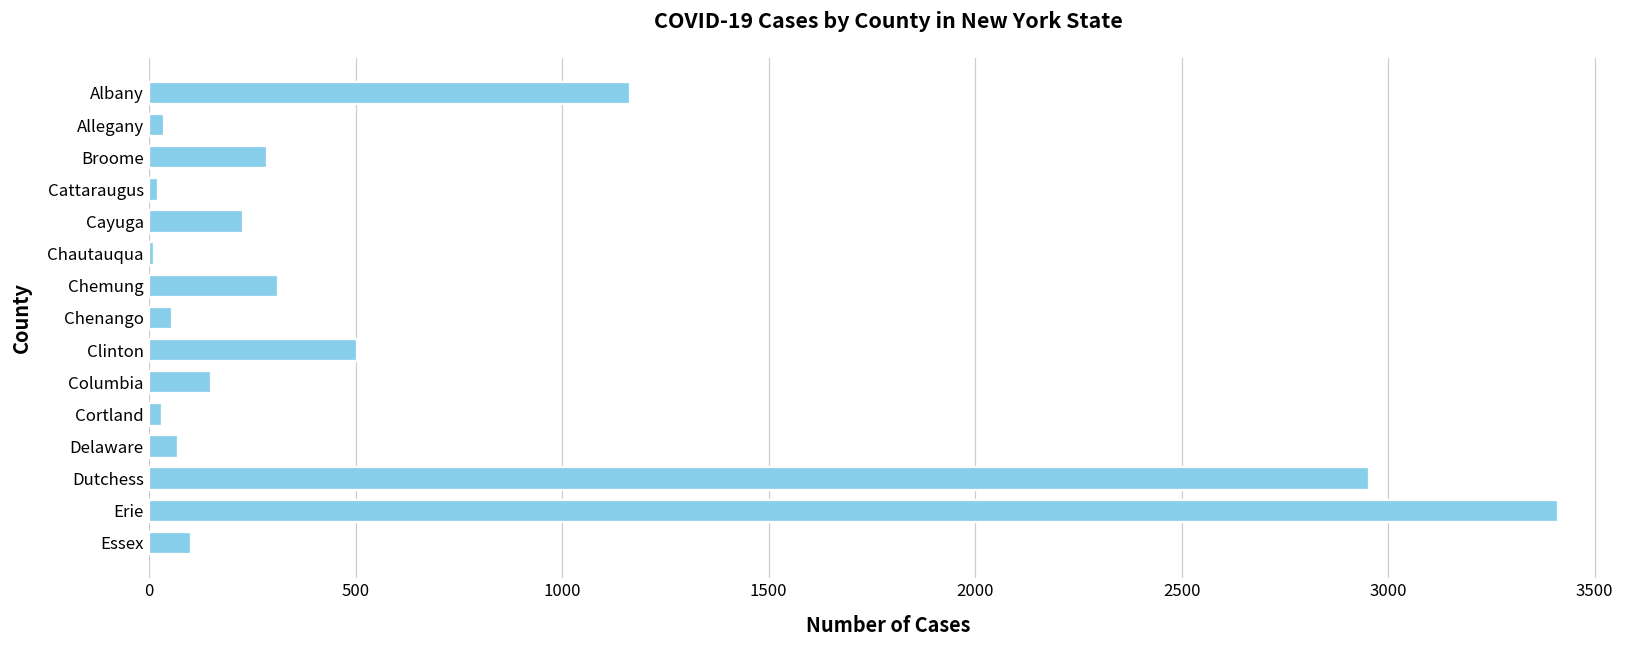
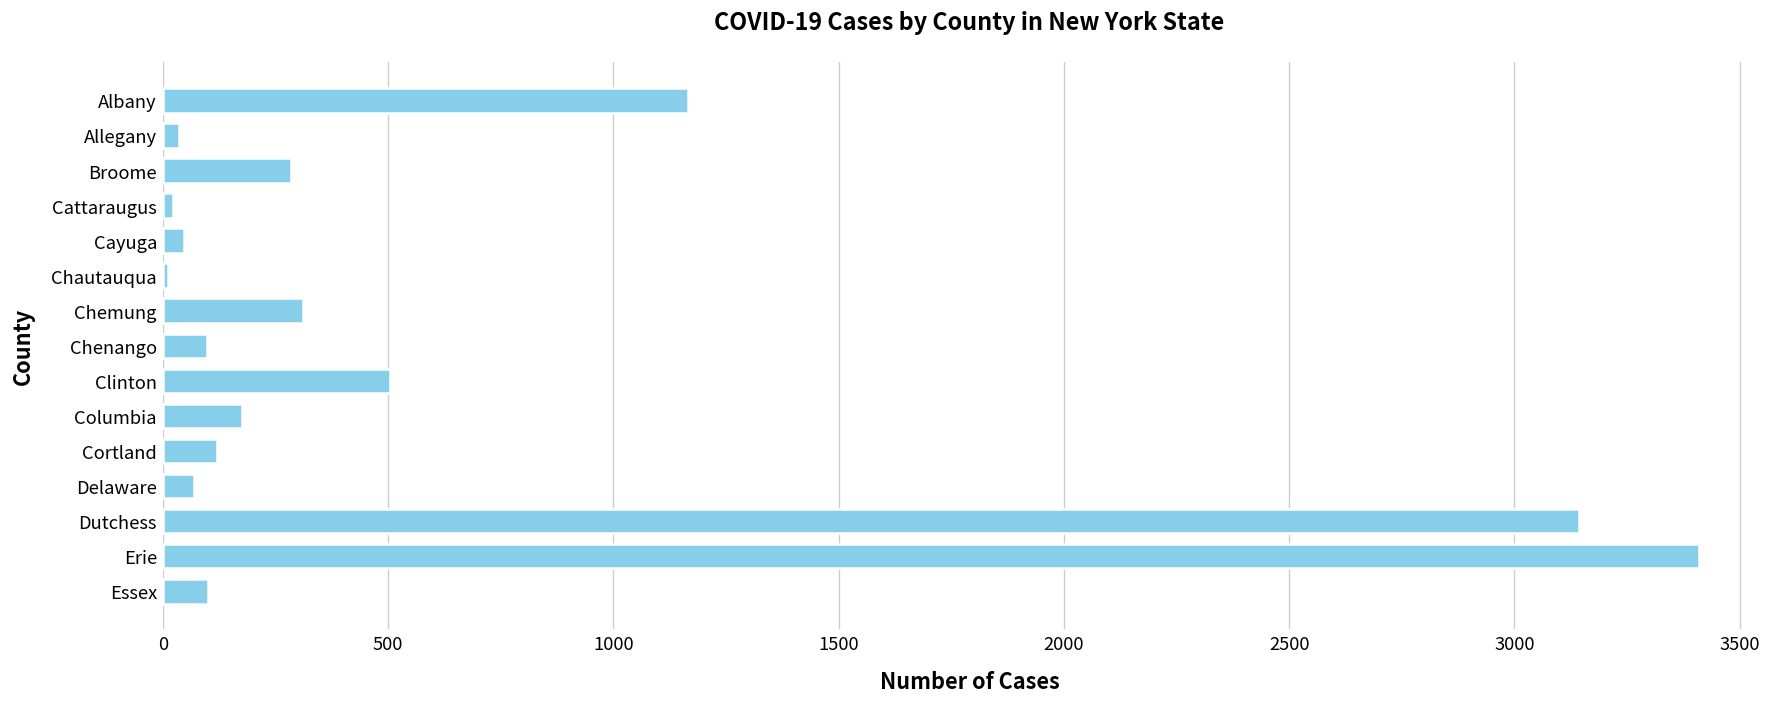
  {
    "Albany": 1170,
    "Allegany": 40,
    "Broome": 290,
    "Cattaraugus": 20,
-   "Cayuga": 230,
+   "Cayuga": 50,
    "Chautauqua": 10,
    "Chemung": 310,
-   "Chenango": 60,
+   "Chenango": 100,
    "Clinton": 500,
-   "Columbia": 150,
-   "Cortland": 30,
+   "Columbia": 180,
+   "Cortland": 120,
    "Delaware": 70,
-   "Dutchess": 2950,
+   "Dutchess": 3140,
    "Erie": 3410,
    "Essex": 100
  }
